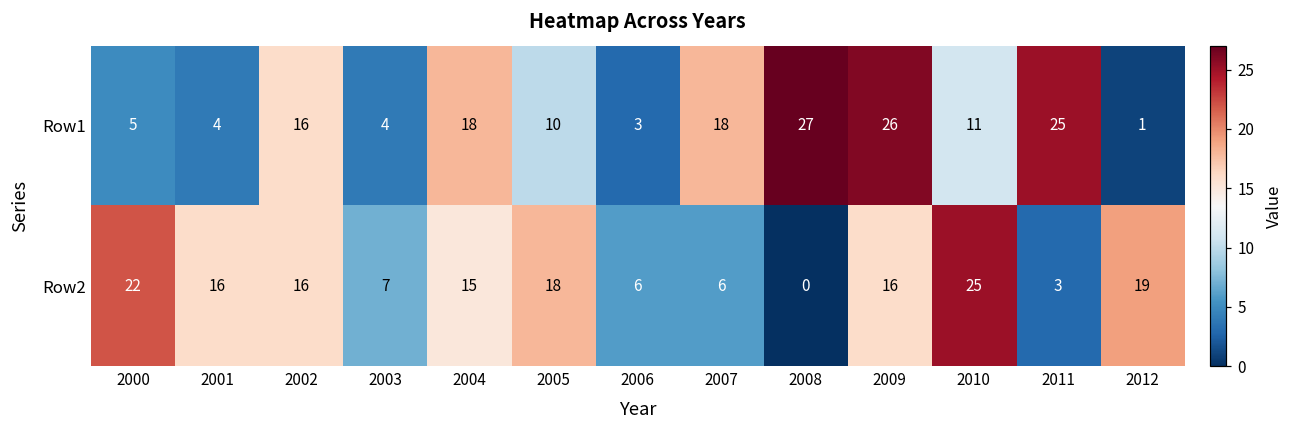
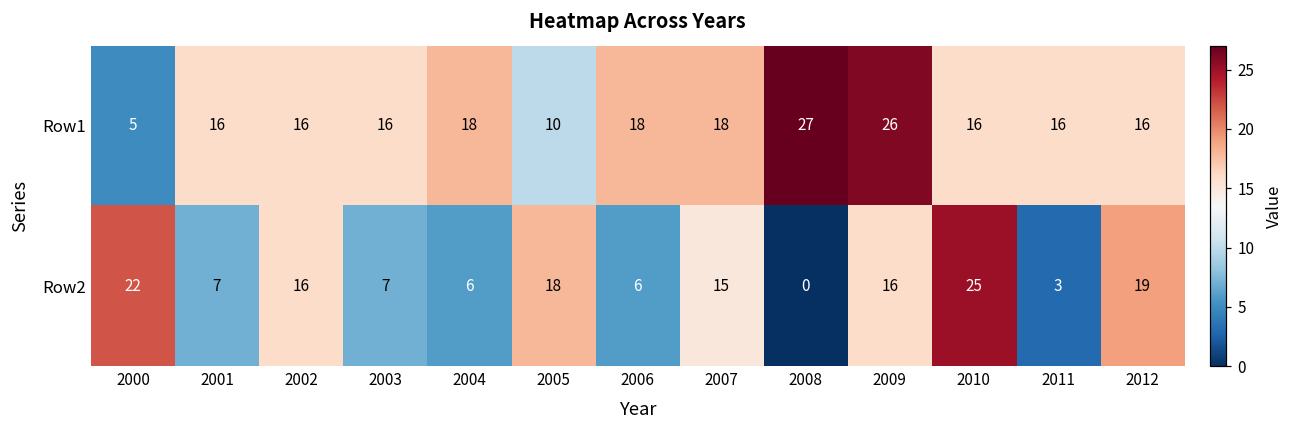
  {
    "Row1": {
      "2000": 5,
-     "2001": 4,
+     "2001": 16,
      "2002": 16,
-     "2003": 4,
+     "2003": 16,
      "2004": 18,
      "2005": 10,
-     "2006": 3,
+     "2006": 18,
      "2007": 18,
      "2008": 27,
      "2009": 26,
-     "2010": 11,
-     "2011": 25,
-     "2012": 1
+     "2010": 16,
+     "2011": 16,
+     "2012": 16
    },
    "Row2": {
      "2000": 22,
-     "2001": 16,
+     "2001": 7,
      "2002": 16,
      "2003": 7,
-     "2004": 15,
+     "2004": 6,
      "2005": 18,
      "2006": 6,
-     "2007": 6,
+     "2007": 15,
      "2008": 0,
      "2009": 16,
      "2010": 25,
      "2011": 3,
      "2012": 19
    }
  }
